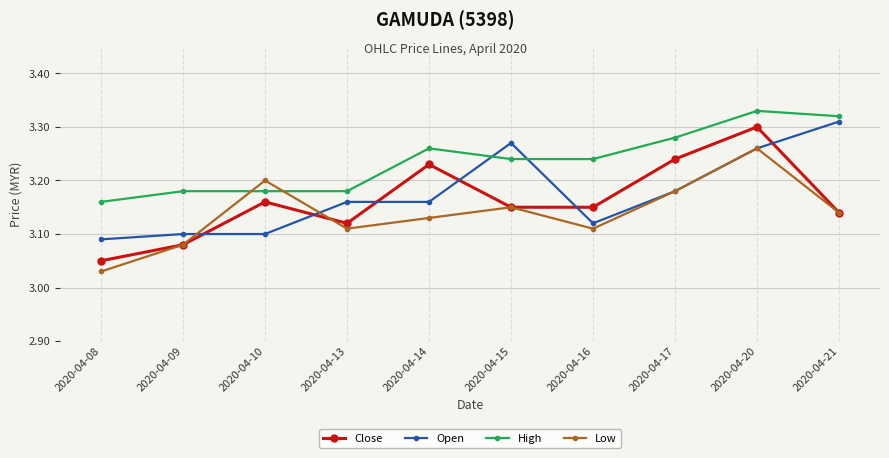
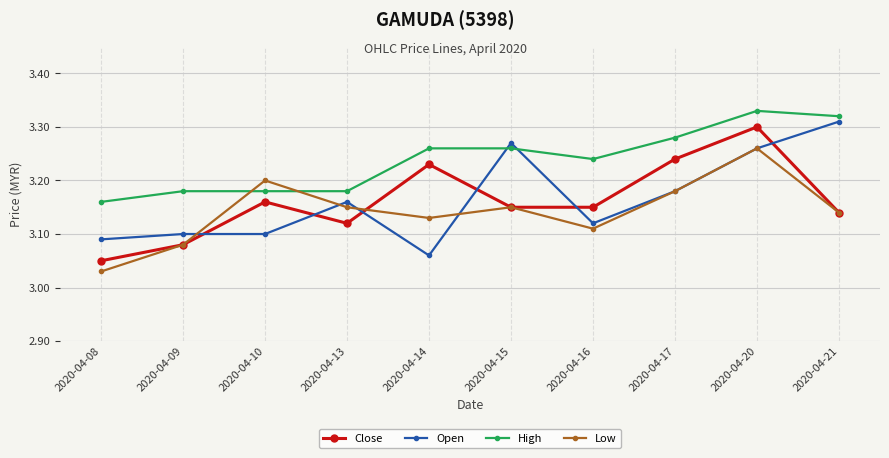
  {
    "Close": {
      "2020-04-08": 3.05,
      "2020-04-10": 3.16,
      "2020-04-13": 3.12,
      "2020-04-14": 3.23,
      "2020-04-16": 3.15,
      "2020-04-17": 3.24,
      "2020-04-20": 3.30
    },
    "Open": {
      "2020-04-08": 3.09,
      "2020-04-09": 3.10,
      "2020-04-10": 3.10,
      "2020-04-13": 3.16,
-     "2020-04-14": 3.16,
+     "2020-04-14": 3.06,
      "2020-04-15": 3.27,
      "2020-04-16": 3.12,
      "2020-04-21": 3.31
    },
    "High": {
      "2020-04-08": 3.16,
      "2020-04-09": 3.18,
      "2020-04-10": 3.18,
      "2020-04-13": 3.18,
      "2020-04-14": 3.26,
-     "2020-04-15": 3.24,
+     "2020-04-15": 3.26,
      "2020-04-16": 3.24,
      "2020-04-17": 3.28,
      "2020-04-20": 3.33,
      "2020-04-21": 3.32
    },
    "Low": {
      "2020-04-08": 3.03,
      "2020-04-10": 3.20,
-     "2020-04-13": 3.11,
+     "2020-04-13": 3.15,
      "2020-04-14": 3.13,
      "2020-04-16": 3.11
    }
  }
